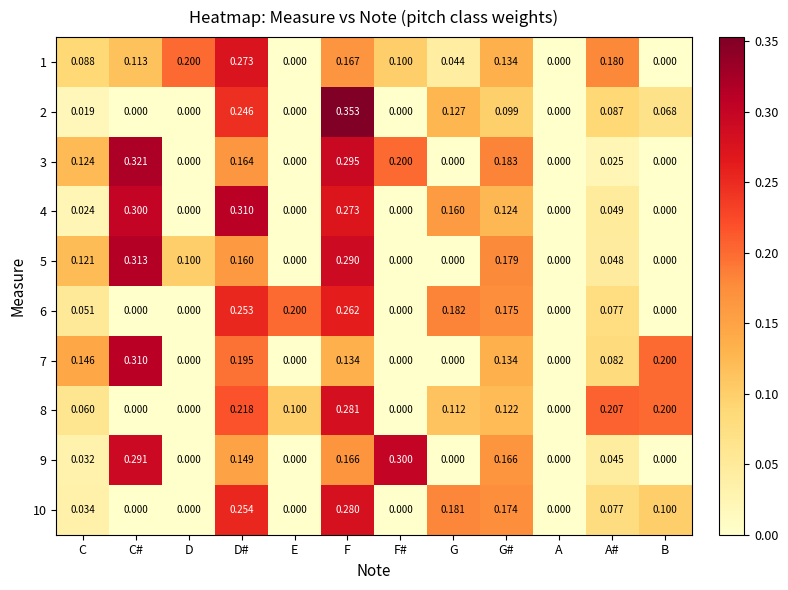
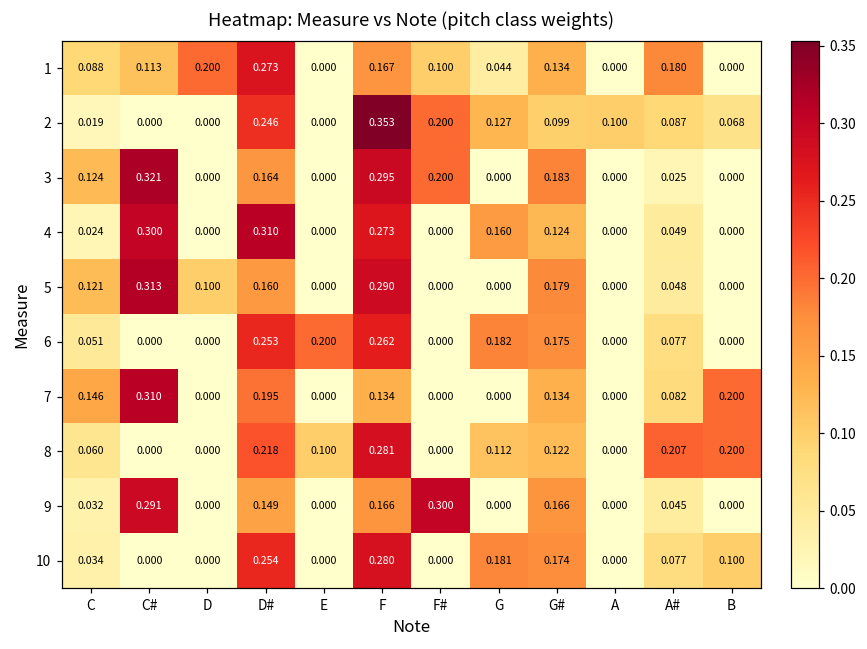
  {
    "1": {
      "C": 0.088,
      "C#": 0.113,
      "D": 0.200,
      "D#": 0.273,
      "E": 0.000,
      "F": 0.167,
      "F#": 0.100,
      "G": 0.044,
      "G#": 0.134,
      "A": 0.000,
      "A#": 0.180,
      "B": 0.000
    },
    "2": {
      "C": 0.019,
      "C#": 0.000,
      "D": 0.000,
      "D#": 0.246,
      "E": 0.000,
      "F": 0.353,
-     "F#": 0.000,
+     "F#": 0.200,
      "G": 0.127,
      "G#": 0.099,
-     "A": 0.000,
+     "A": 0.100,
      "A#": 0.087,
      "B": 0.068
    },
    "3": {
      "C": 0.124,
      "C#": 0.321,
      "D": 0.000,
      "D#": 0.164,
      "E": 0.000,
      "F": 0.295,
      "F#": 0.200,
      "G": 0.000,
      "G#": 0.183,
      "A": 0.000,
      "A#": 0.025,
      "B": 0.000
    },
    "4": {
      "C": 0.024,
      "C#": 0.300,
      "D": 0.000,
      "D#": 0.310,
      "E": 0.000,
      "F": 0.273,
      "F#": 0.000,
      "G": 0.160,
      "G#": 0.124,
      "A": 0.000,
      "A#": 0.049,
      "B": 0.000
    },
    "5": {
      "C": 0.121,
      "C#": 0.313,
      "D": 0.100,
      "D#": 0.160,
      "E": 0.000,
      "F": 0.290,
      "F#": 0.000,
      "G": 0.000,
      "G#": 0.179,
      "A": 0.000,
      "A#": 0.048,
      "B": 0.000
    },
    "6": {
      "C": 0.051,
      "C#": 0.000,
      "D": 0.000,
      "D#": 0.253,
      "E": 0.200,
      "F": 0.262,
      "F#": 0.000,
      "G": 0.182,
      "G#": 0.175,
      "A": 0.000,
      "A#": 0.077,
      "B": 0.000
    },
    "7": {
      "C": 0.146,
      "C#": 0.310,
      "D": 0.000,
      "D#": 0.195,
      "E": 0.000,
      "F": 0.134,
      "F#": 0.000,
      "G": 0.000,
      "G#": 0.134,
      "A": 0.000,
      "A#": 0.082,
      "B": 0.200
    },
    "8": {
      "C": 0.060,
      "C#": 0.000,
      "D": 0.000,
      "D#": 0.218,
      "E": 0.100,
      "F": 0.281,
      "F#": 0.000,
      "G": 0.112,
      "G#": 0.122,
      "A": 0.000,
      "A#": 0.207,
      "B": 0.200
    },
    "9": {
      "C": 0.032,
      "C#": 0.291,
      "D": 0.000,
      "D#": 0.149,
      "E": 0.000,
      "F": 0.166,
      "F#": 0.300,
      "G": 0.000,
      "G#": 0.166,
      "A": 0.000,
      "A#": 0.045,
      "B": 0.000
    },
    "10": {
      "C": 0.034,
      "C#": 0.000,
      "D": 0.000,
      "D#": 0.254,
      "E": 0.000,
      "F": 0.280,
      "F#": 0.000,
      "G": 0.181,
      "G#": 0.174,
      "A": 0.000,
      "A#": 0.077,
      "B": 0.100
    }
  }
